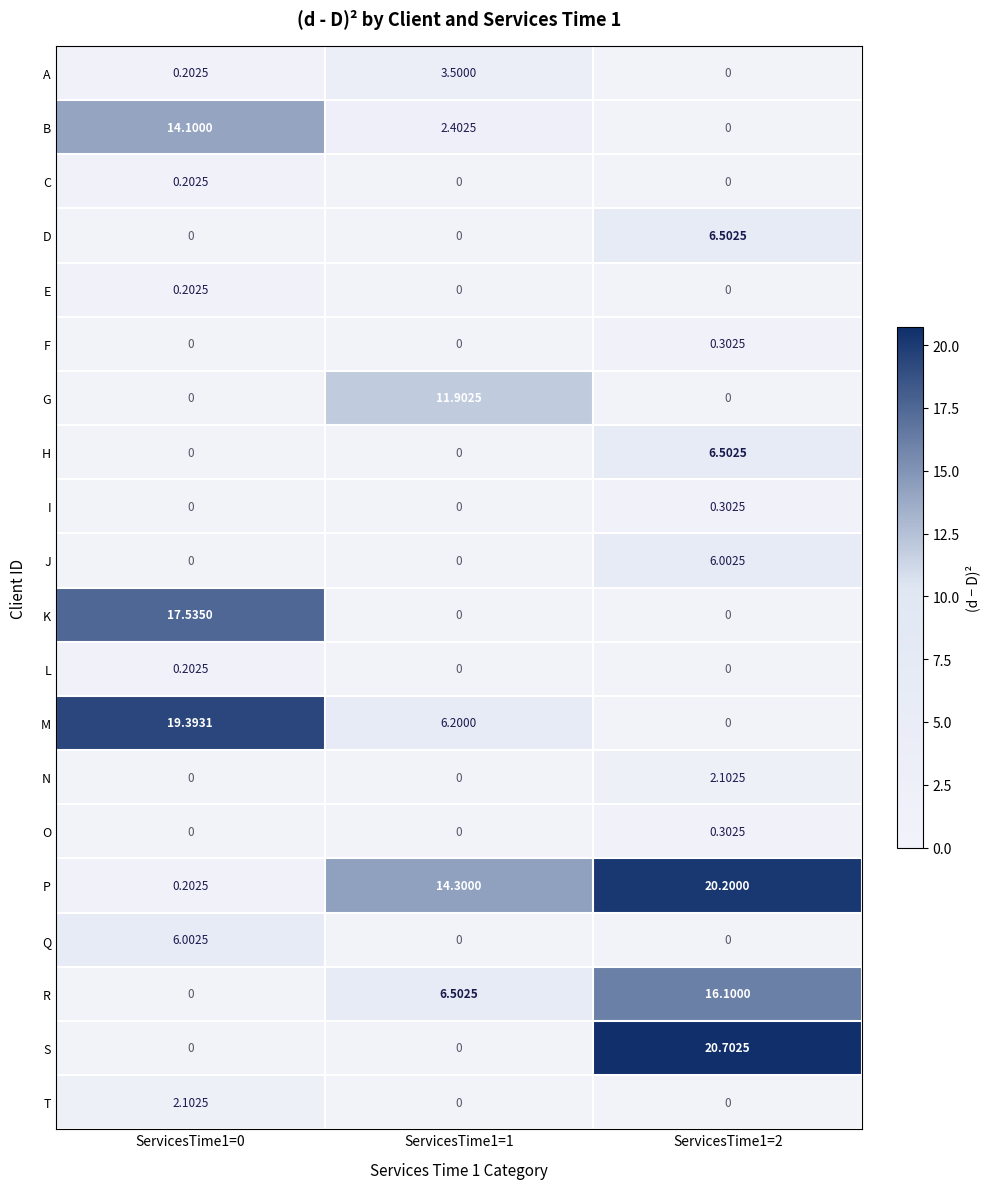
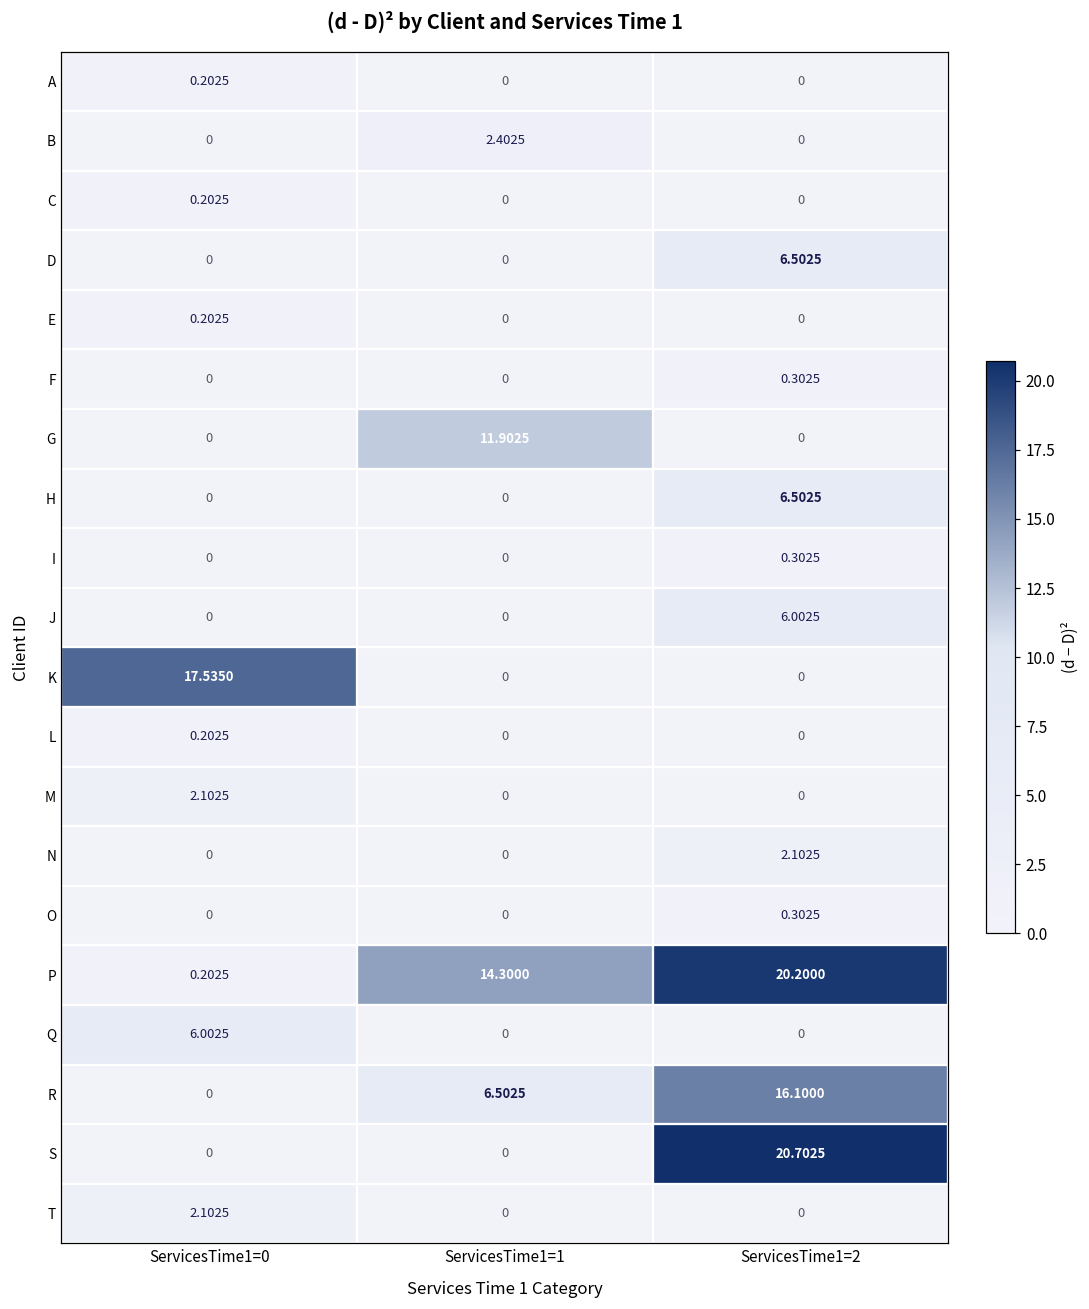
  {
    "A": {
      "ServicesTime1=0": 0.2025,
-     "ServicesTime1=1": 3.5000,
+     "ServicesTime1=1": 0,
      "ServicesTime1=2": 0
    },
    "B": {
-     "ServicesTime1=0": 14.1000,
+     "ServicesTime1=0": 0,
      "ServicesTime1=1": 2.4025,
      "ServicesTime1=2": 0
    },
    "C": {
      "ServicesTime1=0": 0.2025,
      "ServicesTime1=1": 0,
      "ServicesTime1=2": 0
    },
    "D": {
      "ServicesTime1=0": 0,
      "ServicesTime1=1": 0,
      "ServicesTime1=2": 6.5025
    },
    "E": {
      "ServicesTime1=0": 0.2025,
      "ServicesTime1=1": 0,
      "ServicesTime1=2": 0
    },
    "F": {
      "ServicesTime1=0": 0,
      "ServicesTime1=1": 0,
      "ServicesTime1=2": 0.3025
    },
    "G": {
      "ServicesTime1=0": 0,
      "ServicesTime1=1": 11.9025,
      "ServicesTime1=2": 0
    },
    "H": {
      "ServicesTime1=0": 0,
      "ServicesTime1=1": 0,
      "ServicesTime1=2": 6.5025
    },
    "I": {
      "ServicesTime1=0": 0,
      "ServicesTime1=1": 0,
      "ServicesTime1=2": 0.3025
    },
    "J": {
      "ServicesTime1=0": 0,
      "ServicesTime1=1": 0,
      "ServicesTime1=2": 6.0025
    },
    "K": {
      "ServicesTime1=0": 17.5350,
      "ServicesTime1=1": 0,
      "ServicesTime1=2": 0
    },
    "L": {
      "ServicesTime1=0": 0.2025,
      "ServicesTime1=1": 0,
      "ServicesTime1=2": 0
    },
    "M": {
-     "ServicesTime1=0": 19.3931,
-     "ServicesTime1=1": 6.2000,
+     "ServicesTime1=0": 2.1025,
+     "ServicesTime1=1": 0,
      "ServicesTime1=2": 0
    },
    "N": {
      "ServicesTime1=0": 0,
      "ServicesTime1=1": 0,
      "ServicesTime1=2": 2.1025
    },
    "O": {
      "ServicesTime1=0": 0,
      "ServicesTime1=1": 0,
      "ServicesTime1=2": 0.3025
    },
    "P": {
      "ServicesTime1=0": 0.2025,
      "ServicesTime1=1": 14.3000,
      "ServicesTime1=2": 20.2000
    },
    "Q": {
      "ServicesTime1=0": 6.0025,
      "ServicesTime1=1": 0,
      "ServicesTime1=2": 0
    },
    "R": {
      "ServicesTime1=0": 0,
      "ServicesTime1=1": 6.5025,
      "ServicesTime1=2": 16.1000
    },
    "S": {
      "ServicesTime1=0": 0,
      "ServicesTime1=1": 0,
      "ServicesTime1=2": 20.7025
    },
    "T": {
      "ServicesTime1=0": 2.1025,
      "ServicesTime1=1": 0,
      "ServicesTime1=2": 0
    }
  }
